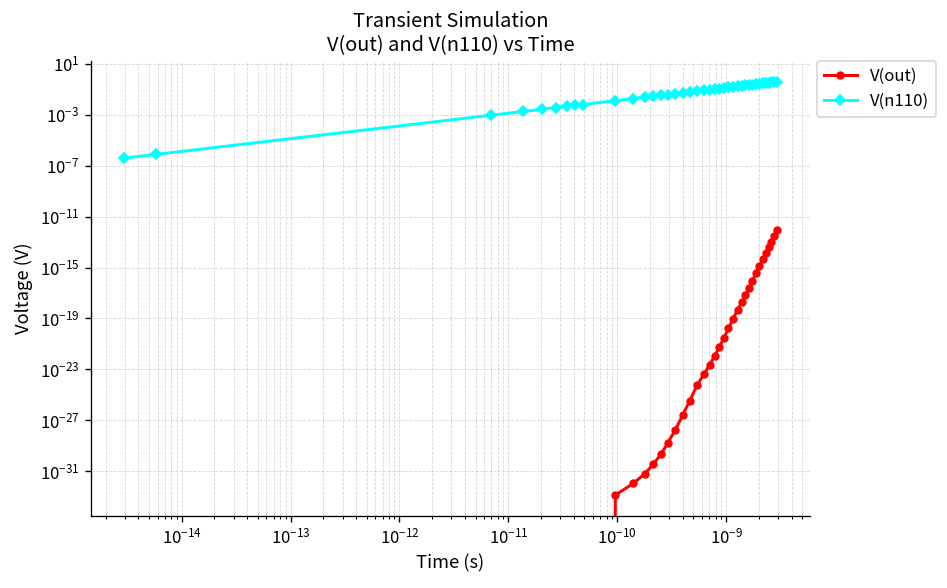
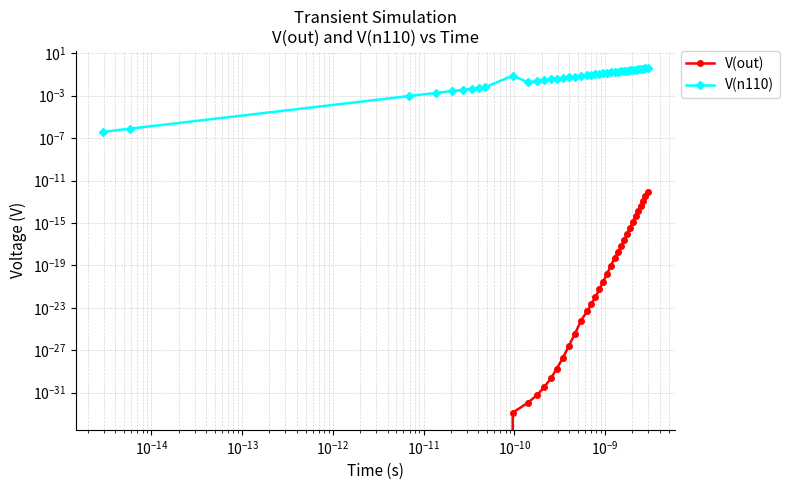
  {
    "V(out)": {
      "10^-10": 0.000000000000
    },
    "V(n110)": {
      "10^-16": 0.0000004,
      "10^-14": 0.000001,
-     "10^-10": 0.01
+     "10^-10": 0.1
    }
  }
